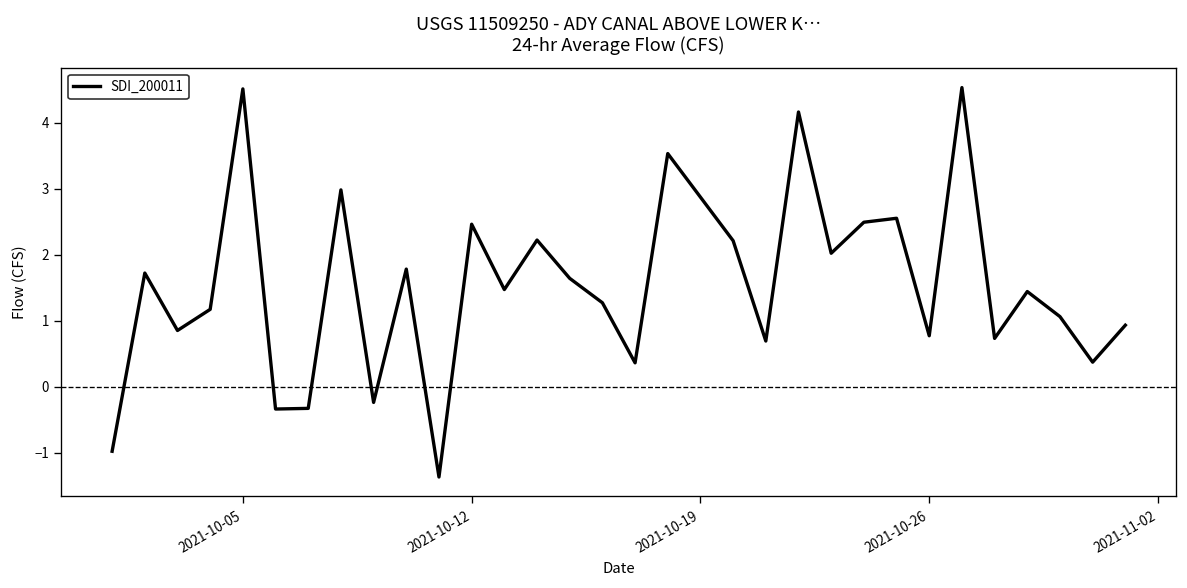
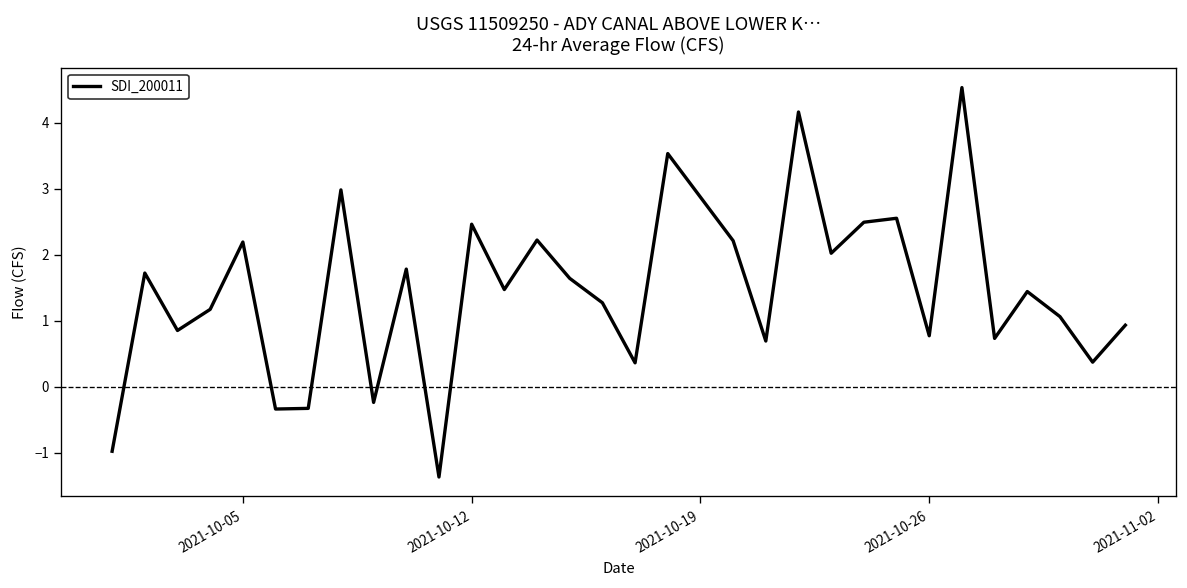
  {
-   "2021-10-05": 4.5,
+   "2021-10-05": 2.2,
    "2021-10-12": 2.5,
    "2021-10-26": 0.8
  }
